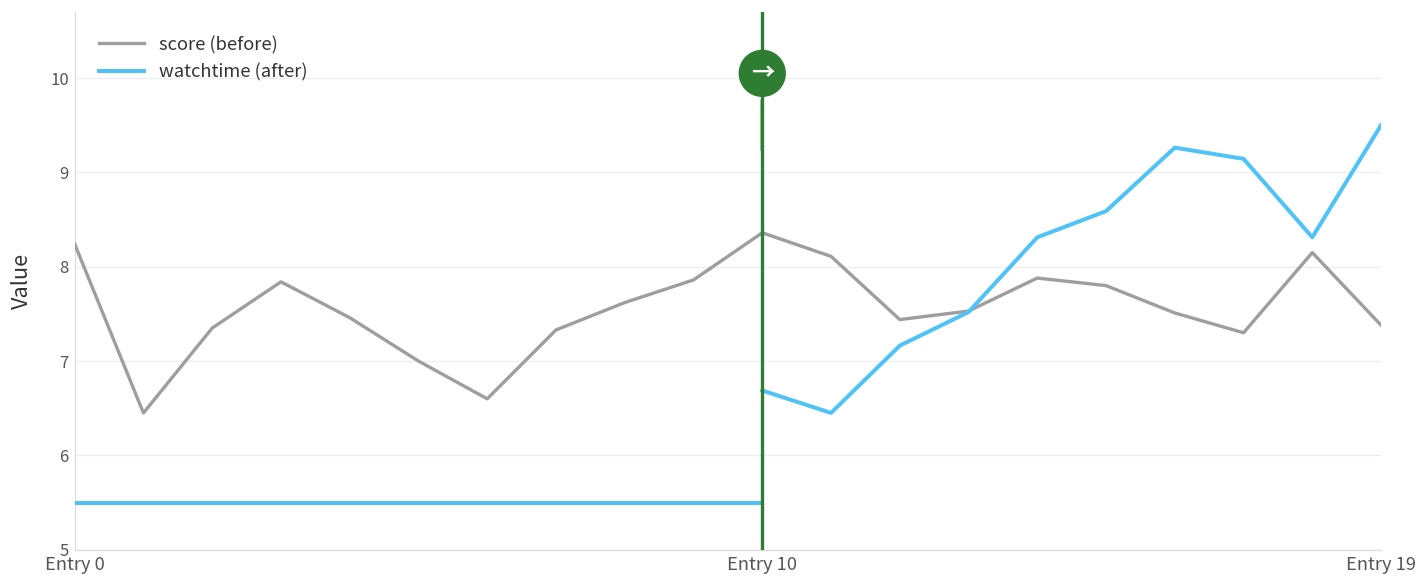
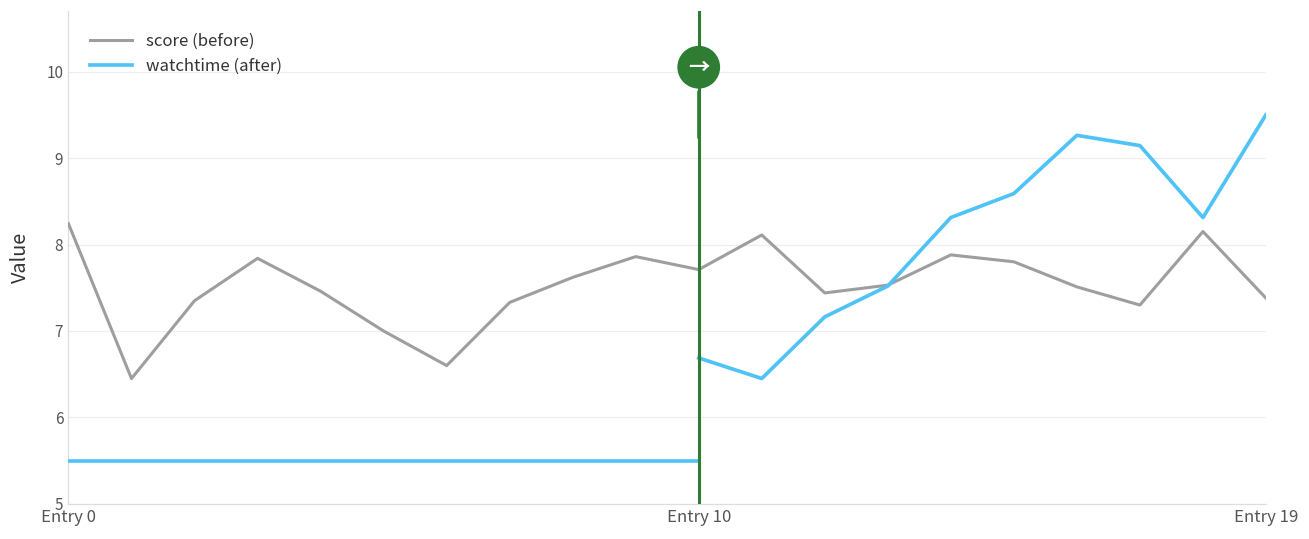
  {
    "score (before)": {
      "Entry 0": 8.2,
-     "Entry 10": 8.4,
+     "Entry 10": 7.7,
      "Entry 19": 7.4
    }
  }
